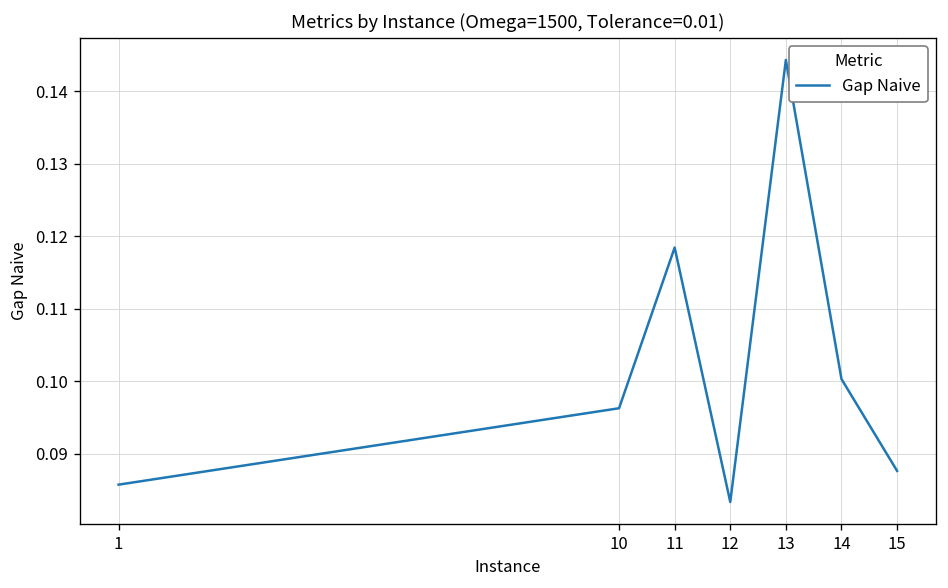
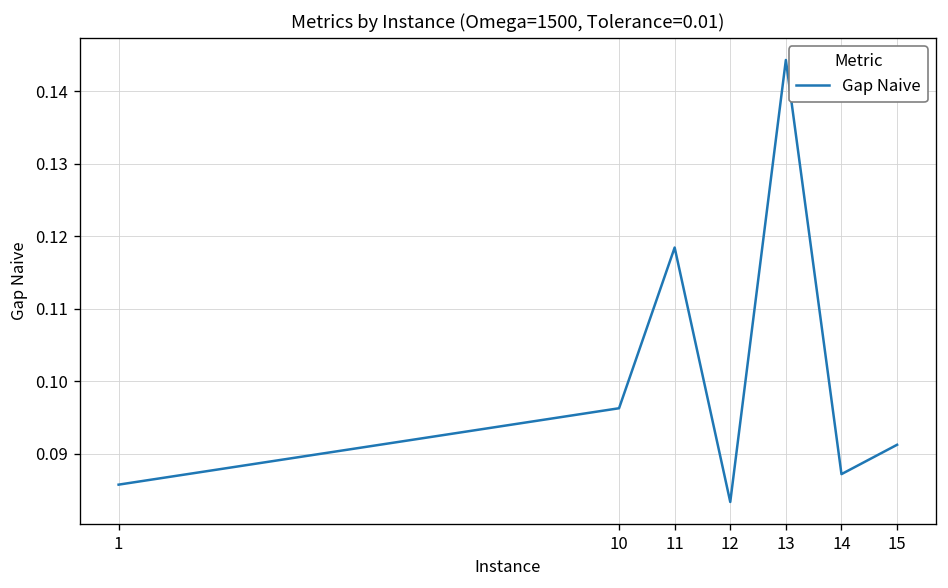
  {
    "1": 0.086,
    "10": 0.096,
    "11": 0.118,
    "12": 0.083,
    "13": 0.144,
-   "14": 0.100,
-   "15": 0.088
+   "14": 0.087,
+   "15": 0.091
  }
